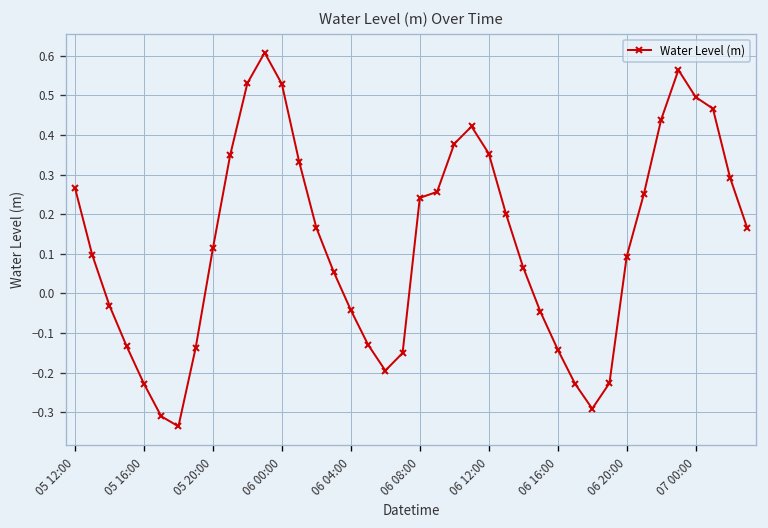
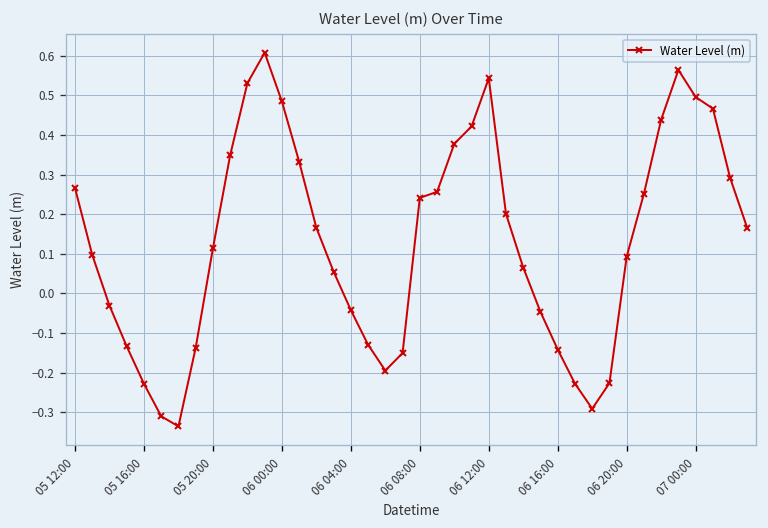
  {
    "05 12:00": 0.27,
    "05 16:00": -0.23,
    "05 20:00": 0.11,
-   "06 00:00": 0.53,
+   "06 00:00": 0.48,
    "06 04:00": -0.04,
    "06 08:00": 0.24,
-   "06 12:00": 0.35,
+   "06 12:00": 0.54,
    "06 16:00": -0.14,
    "06 20:00": 0.09,
    "07 00:00": 0.50
  }
